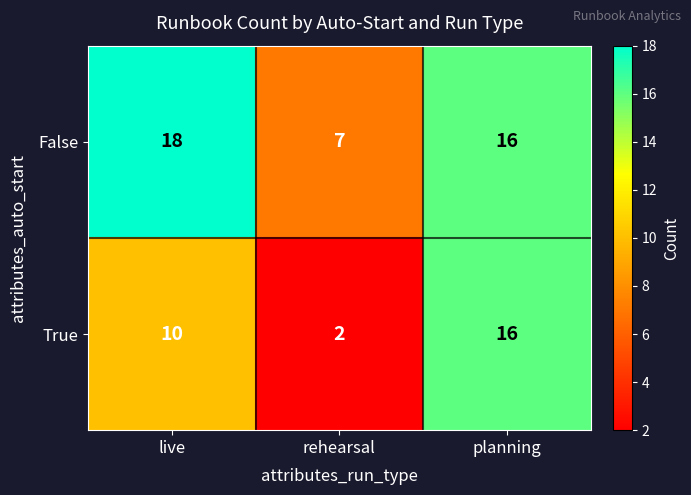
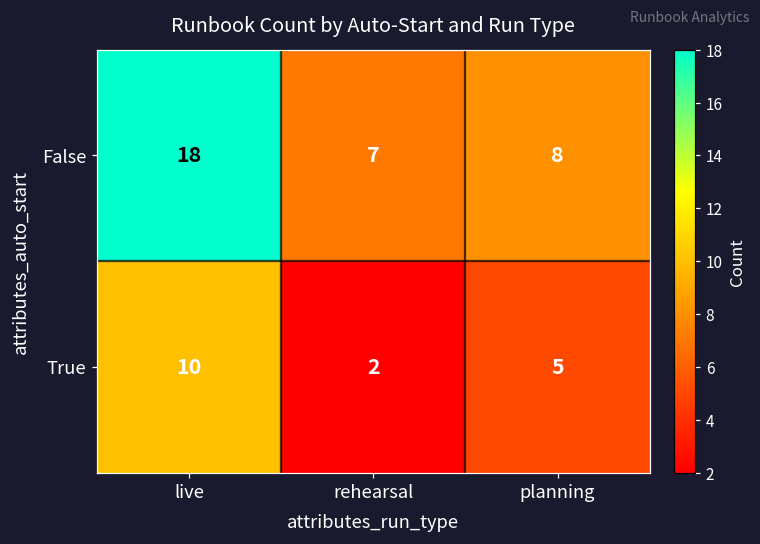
  {
    "False": {
      "live": 18,
      "rehearsal": 7,
-     "planning": 16
+     "planning": 8
    },
    "True": {
      "live": 10,
      "rehearsal": 2,
-     "planning": 16
+     "planning": 5
    }
  }
